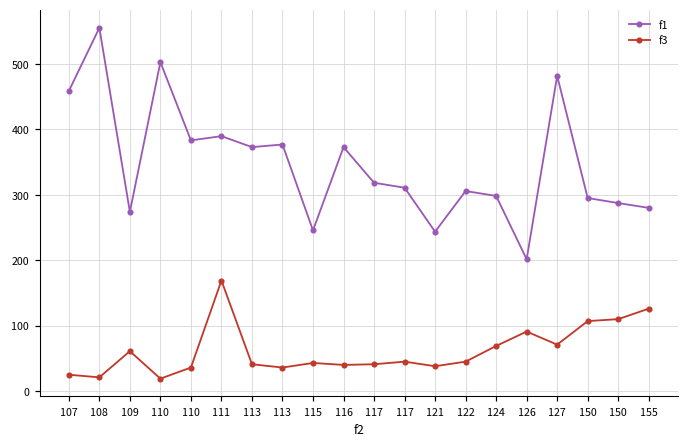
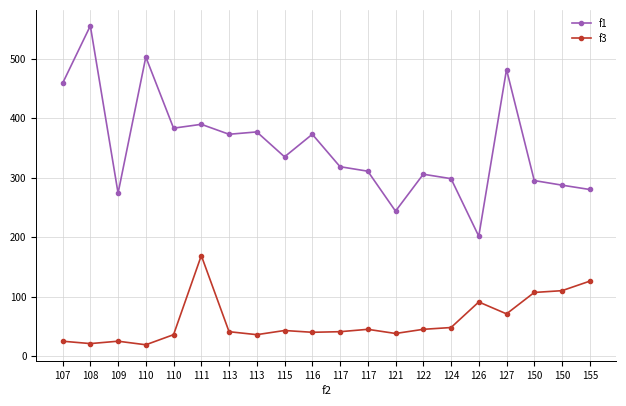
  {
    "f1": {
      "107": 460,
      "108": 560,
      "109": 270,
      "111": 390,
-     "115": 250,
+     "115": 340,
      "116": 370,
      "121": 240,
      "122": 310,
      "124": 300,
      "126": 200,
      "127": 480,
      "155": 280
    },
    "f3": {
      "107": 30,
      "108": 20,
-     "109": 60,
+     "109": 30,
      "111": 170,
      "115": 40,
      "116": 40,
      "121": 40,
      "122": 50,
-     "124": 70,
+     "124": 50,
      "126": 90,
      "127": 70,
      "155": 130
    }
  }
